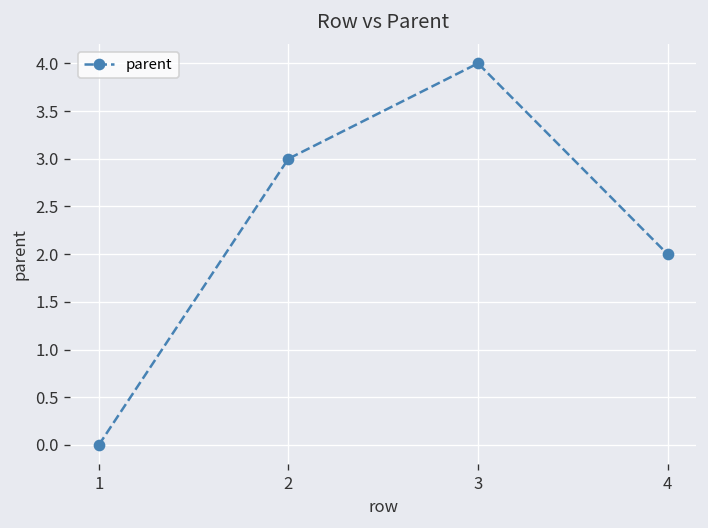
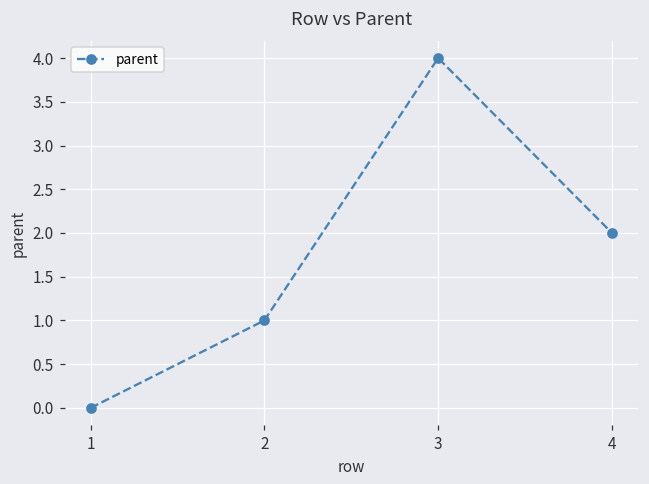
  {
    "1": 0,
-   "2": 3,
+   "2": 1,
    "3": 4,
    "4": 2
  }
